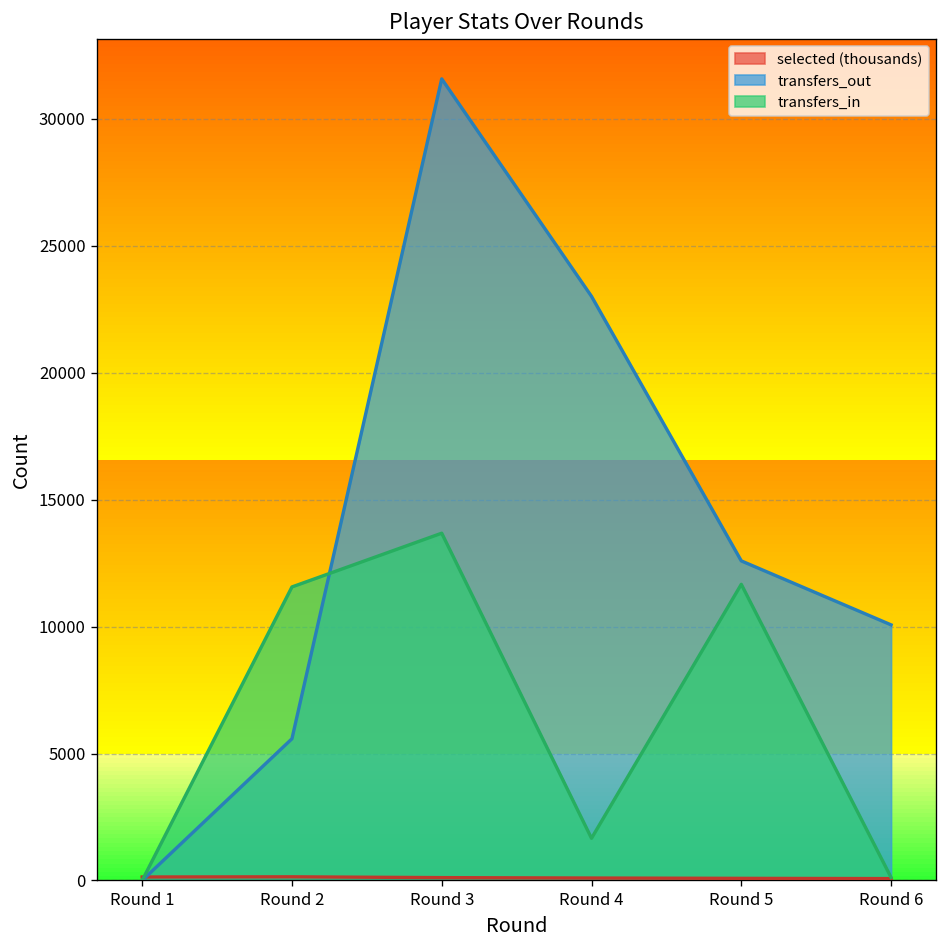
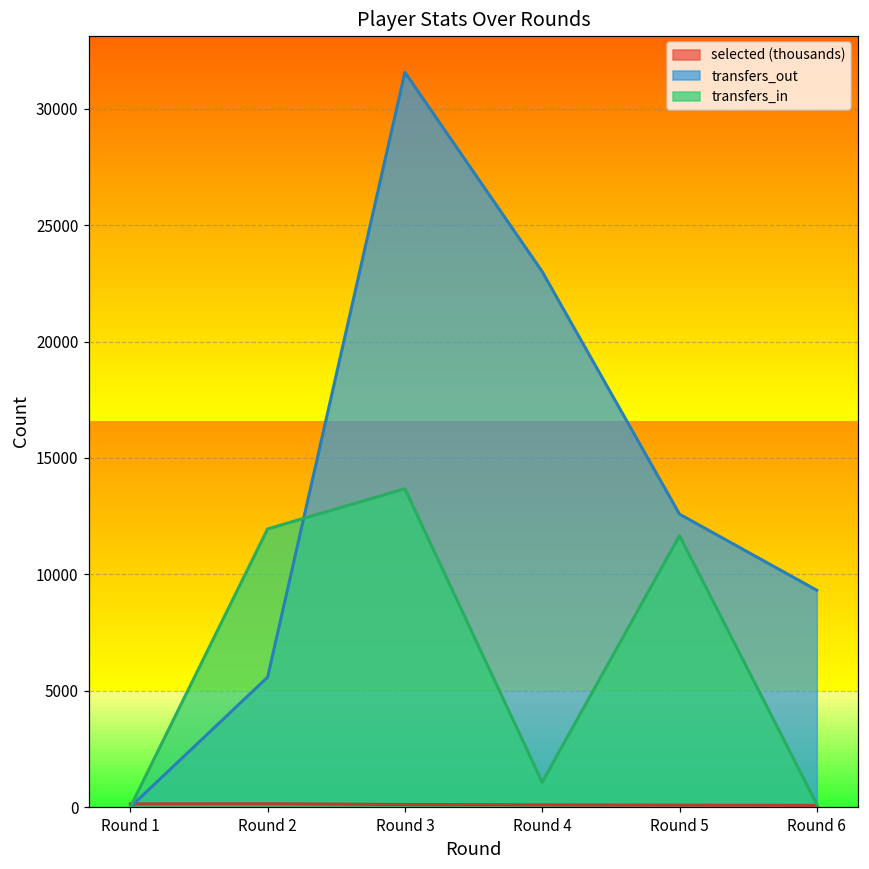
  {
    "selected (thousands)": {
      "Round 1": 100,
      "Round 2": 100,
      "Round 3": 100,
      "Round 4": 100,
      "Round 5": 100
    },
    "transfers_out": {
      "Round 2": 5600,
      "Round 3": 31600,
      "Round 4": 23000,
      "Round 5": 12600,
-     "Round 6": 10100
+     "Round 6": 9300
    },
    "transfers_in": {
-     "Round 2": 11600,
+     "Round 2": 12000,
      "Round 3": 13700,
-     "Round 4": 1700,
+     "Round 4": 1100,
      "Round 5": 11700
    }
  }
